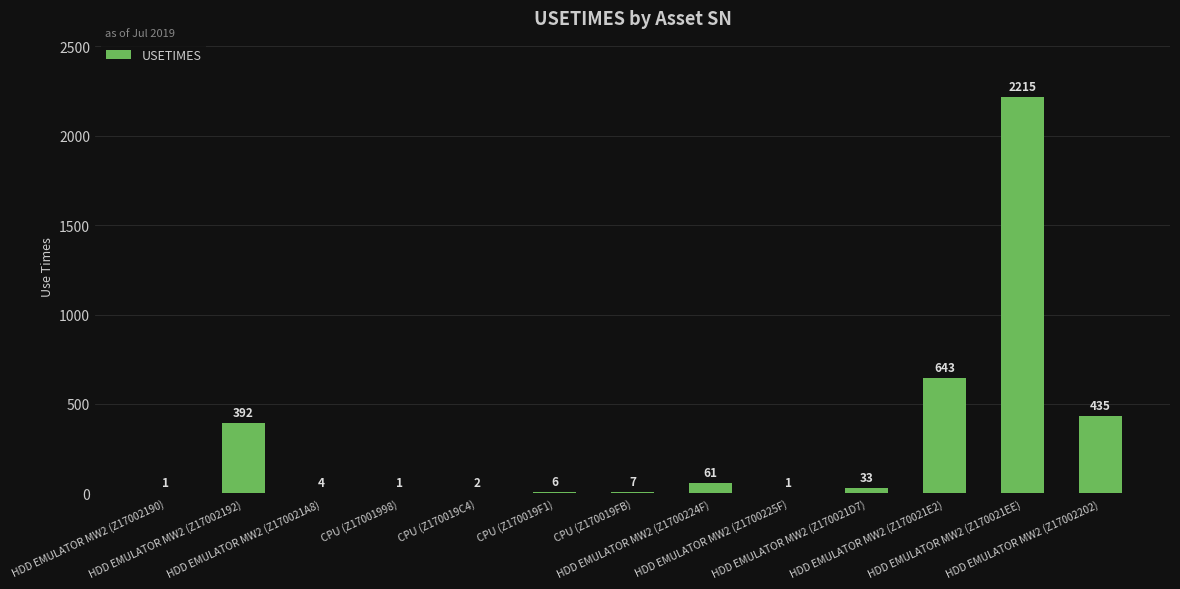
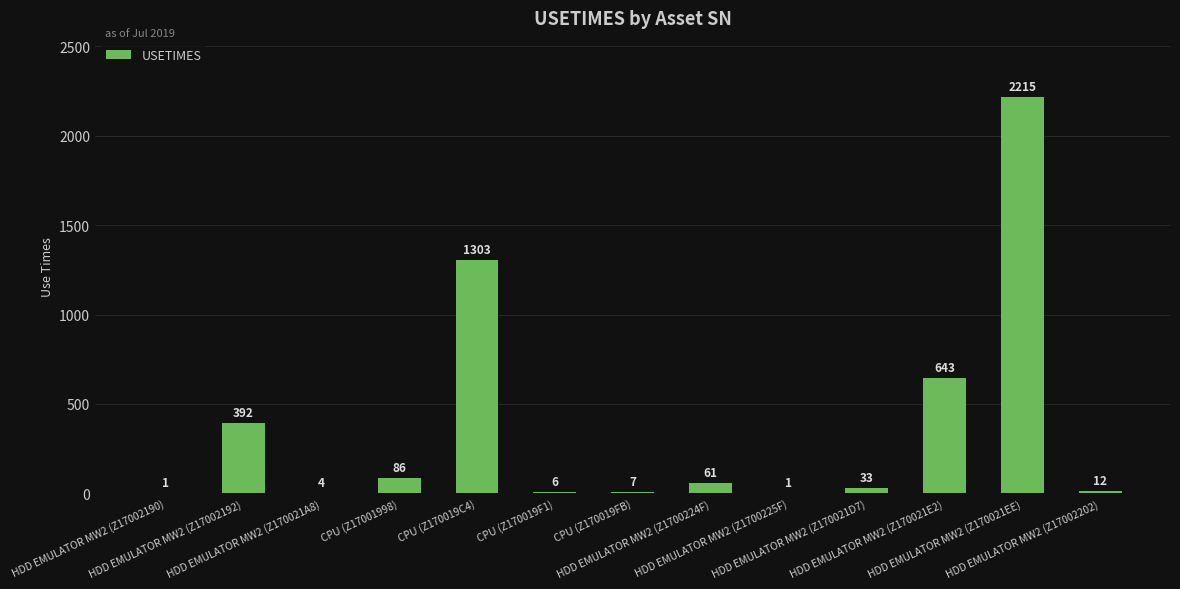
  {
    "HDD EMULATOR MW2 (Z17002190)": 1,
    "HDD EMULATOR MW2 (Z17002192)": 392,
    "HDD EMULATOR MW2 (Z170021A8)": 4,
-   "CPU (Z17001998)": 1,
-   "CPU (Z170019C4)": 2,
+   "CPU (Z17001998)": 86,
+   "CPU (Z170019C4)": 1303,
    "CPU (Z170019F1)": 6,
    "CPU (Z170019FB)": 7,
    "HDD EMULATOR MW2 (Z1700224F)": 61,
    "HDD EMULATOR MW2 (Z1700225F)": 1,
    "HDD EMULATOR MW2 (Z170021D7)": 33,
    "HDD EMULATOR MW2 (Z170021E2)": 643,
    "HDD EMULATOR MW2 (Z170021EE)": 2215,
-   "HDD EMULATOR MW2 (Z17002202)": 435
+   "HDD EMULATOR MW2 (Z17002202)": 12
  }
